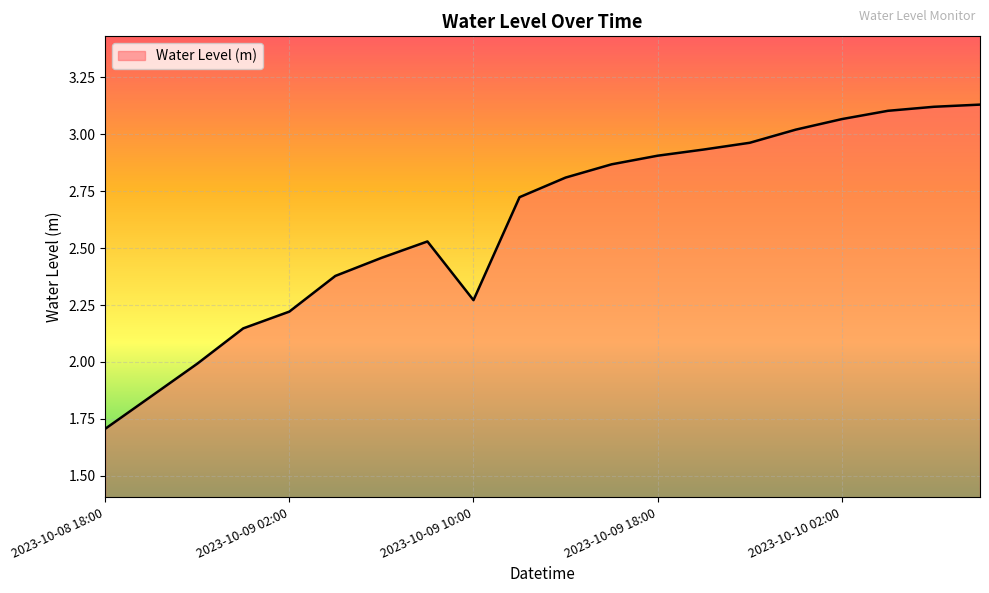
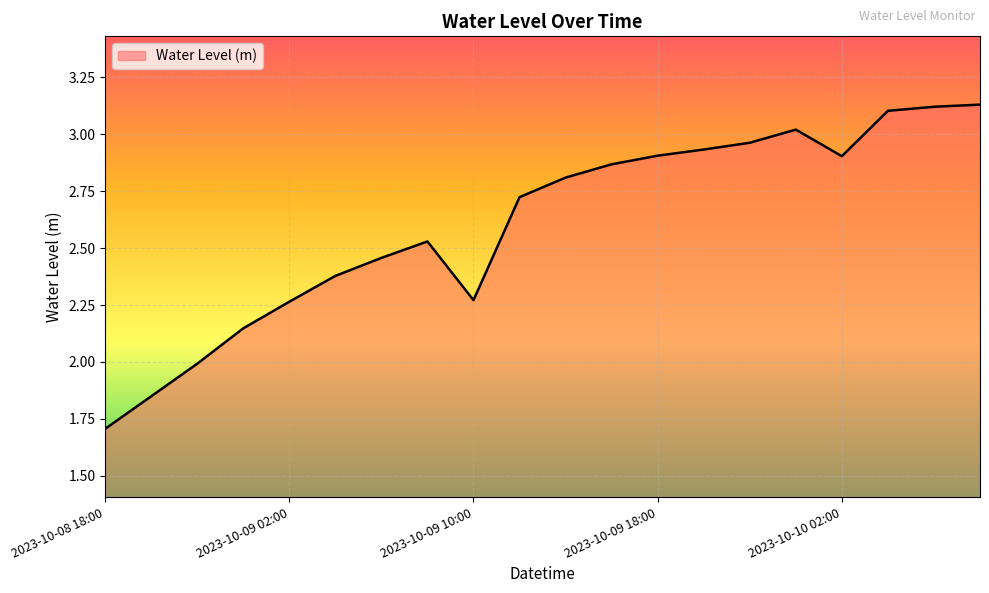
  {
    "2023-10-08 18:00": 1.71,
-   "2023-10-09 02:00": 2.22,
+   "2023-10-09 02:00": 2.26,
    "2023-10-09 10:00": 2.27,
    "2023-10-09 18:00": 2.91,
-   "2023-10-10 02:00": 3.07
+   "2023-10-10 02:00": 2.90
  }
